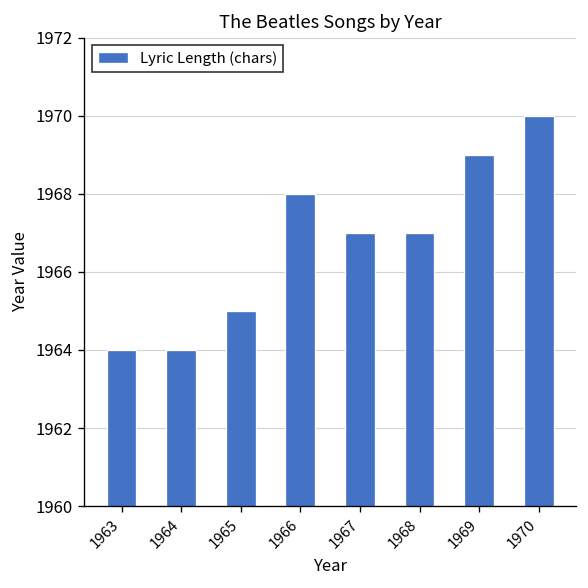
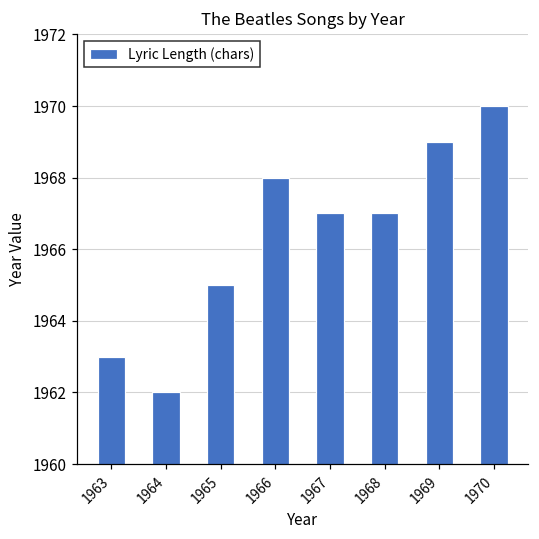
  {
-   "1963": 1964,
-   "1964": 1964,
+   "1963": 1963,
+   "1964": 1962,
    "1965": 1965,
    "1966": 1968,
    "1967": 1967,
    "1968": 1967,
    "1969": 1969,
    "1970": 1970
  }
